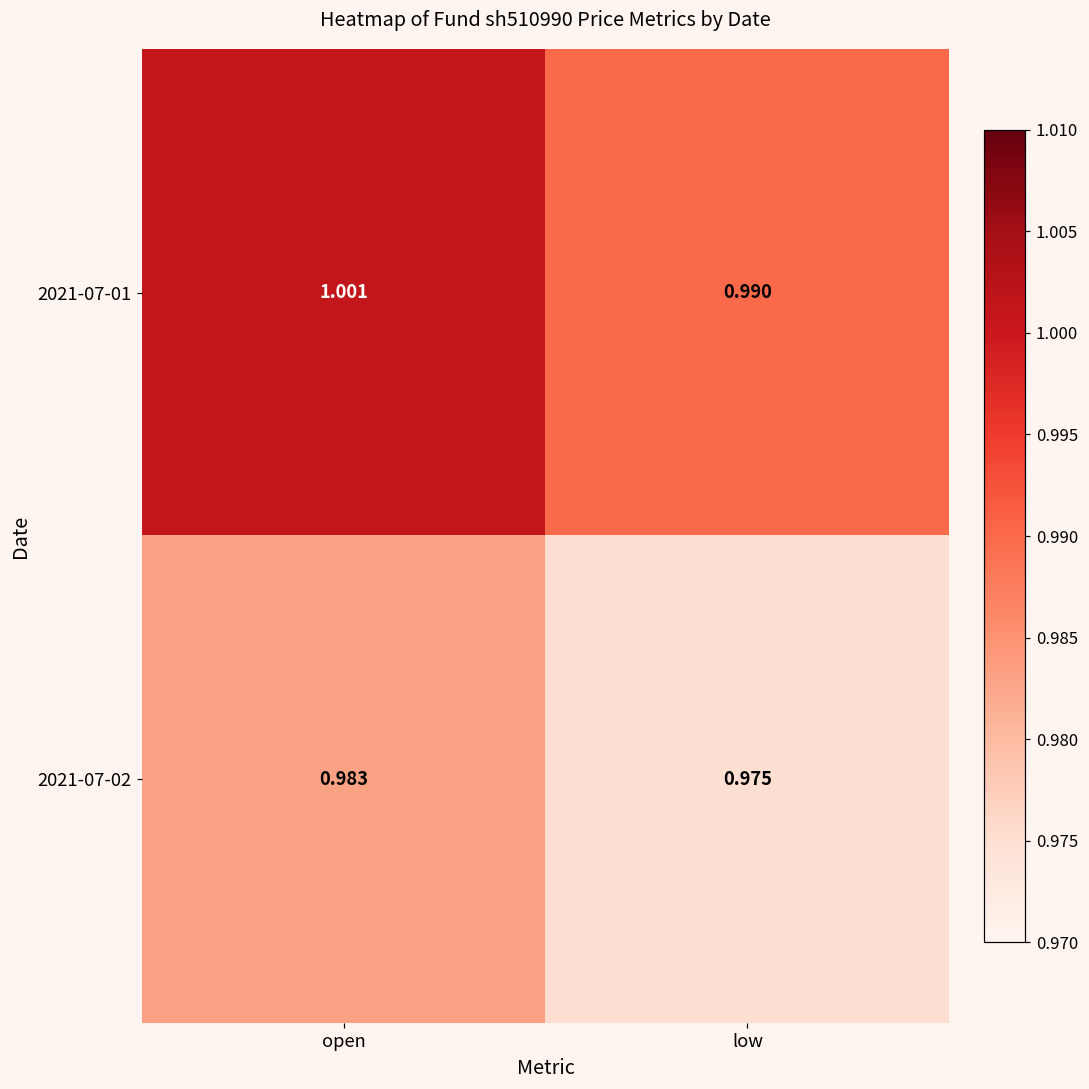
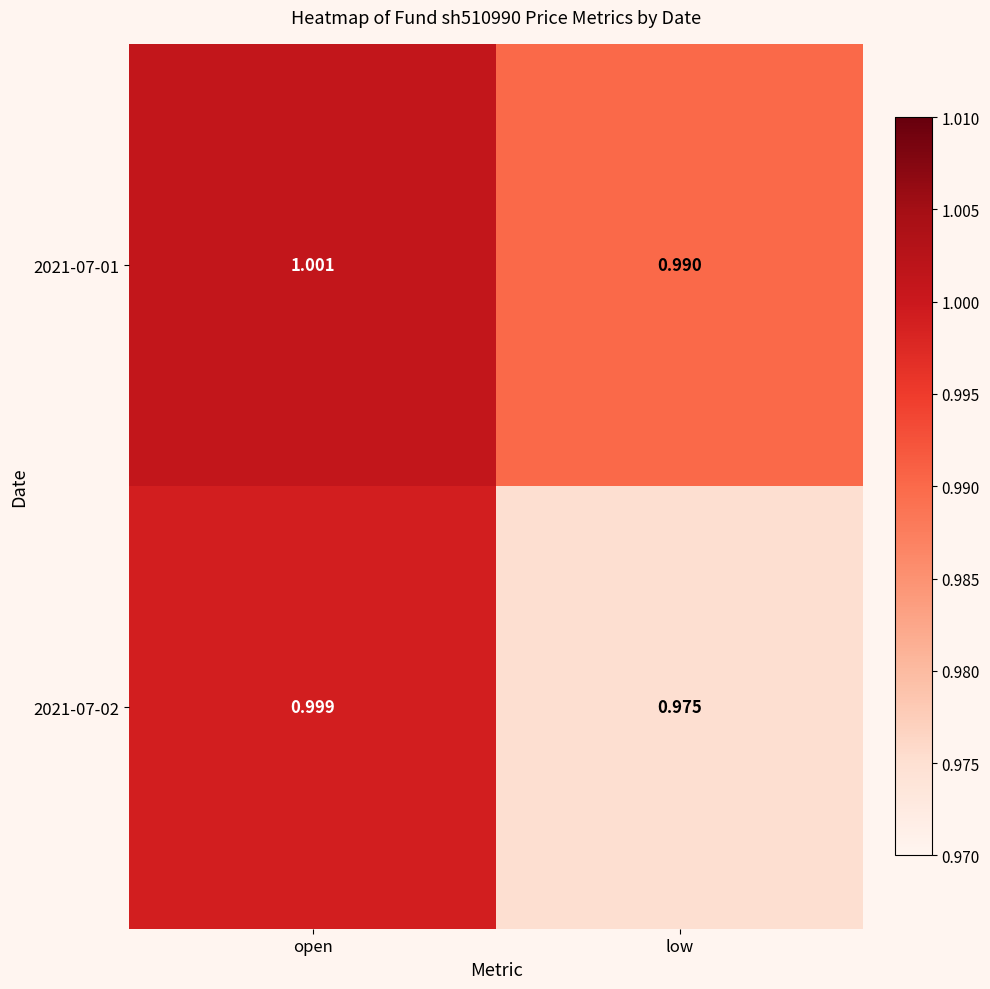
  {
    "2021-07-01": {
      "open": 1.001,
      "low": 0.990
    },
    "2021-07-02": {
-     "open": 0.983,
+     "open": 0.999,
      "low": 0.975
    }
  }
